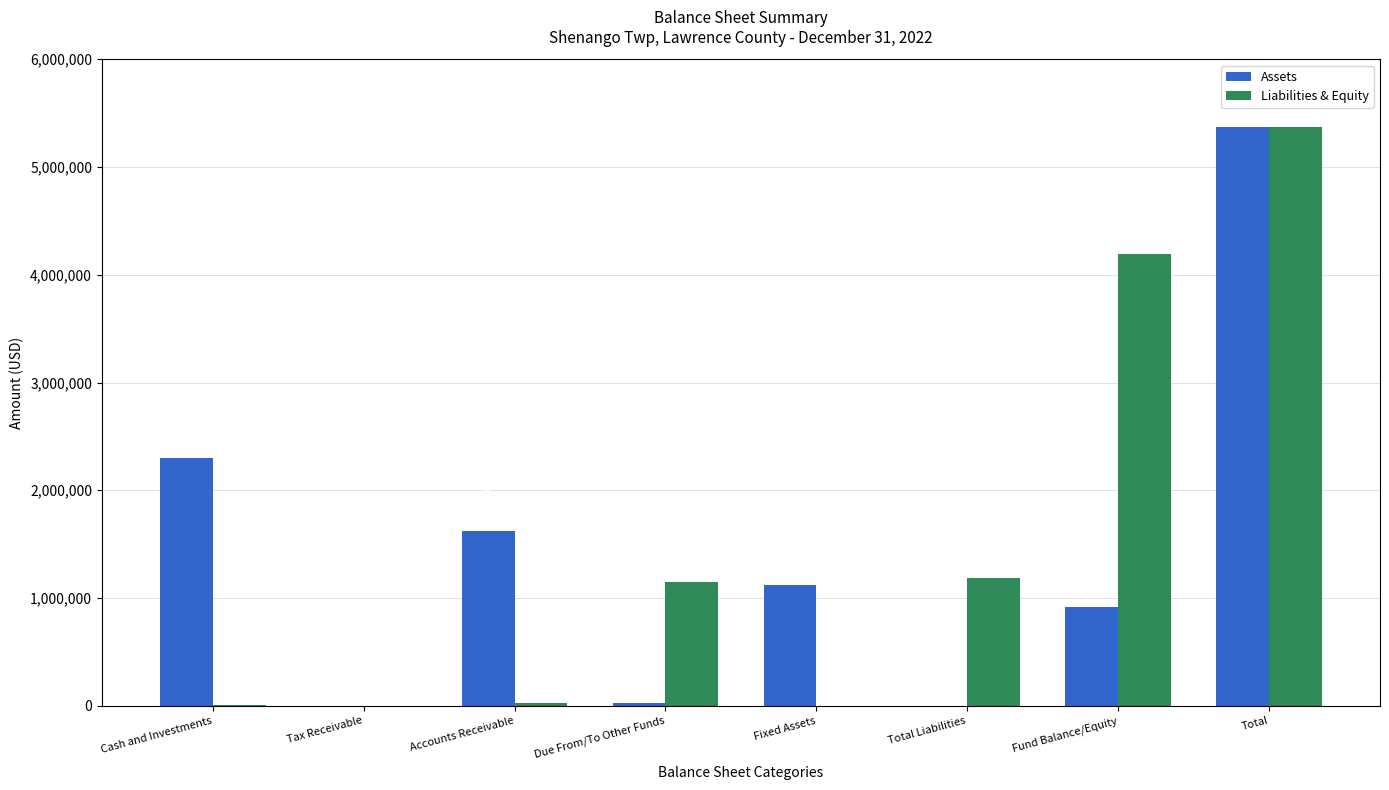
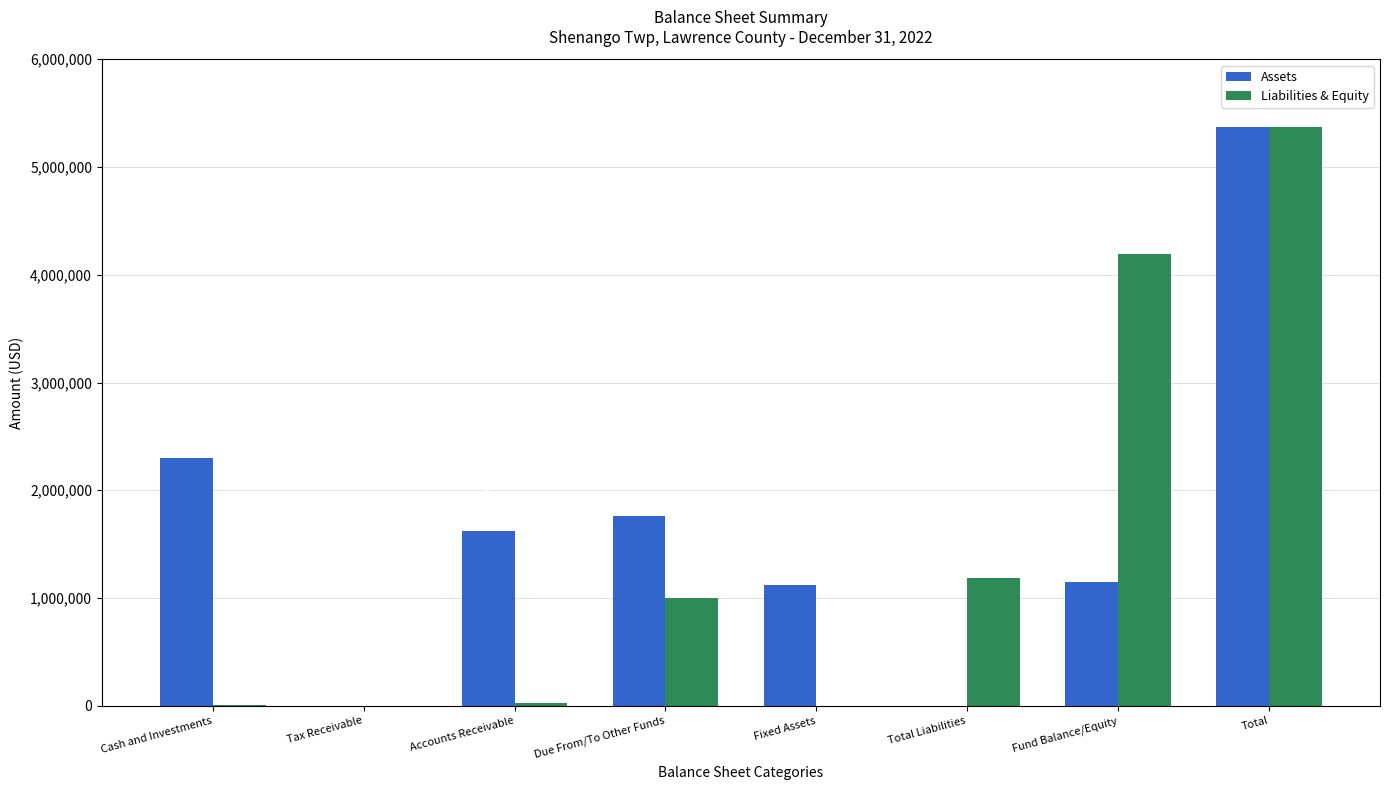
  {
    "Assets": {
      "Cash and Investments": "2,300,000",
      "Tax Receivable": "0",
      "Accounts Receivable": "1,620,000",
-     "Due From/To Other Funds": "30,000",
+     "Due From/To Other Funds": "1,760,000",
      "Fixed Assets": "1,120,000",
      "Total Liabilities": "0",
-     "Fund Balance/Equity": "910,000",
+     "Fund Balance/Equity": "1,150,000",
      "Total": "5,380,000"
    },
    "Liabilities & Equity": {
      "Tax Receivable": "0",
      "Accounts Receivable": "30,000",
-     "Due From/To Other Funds": "1,150,000",
+     "Due From/To Other Funds": "1,000,000",
      "Fixed Assets": "0",
      "Total Liabilities": "1,180,000",
      "Fund Balance/Equity": "4,190,000",
      "Total": "5,380,000"
    }
  }
